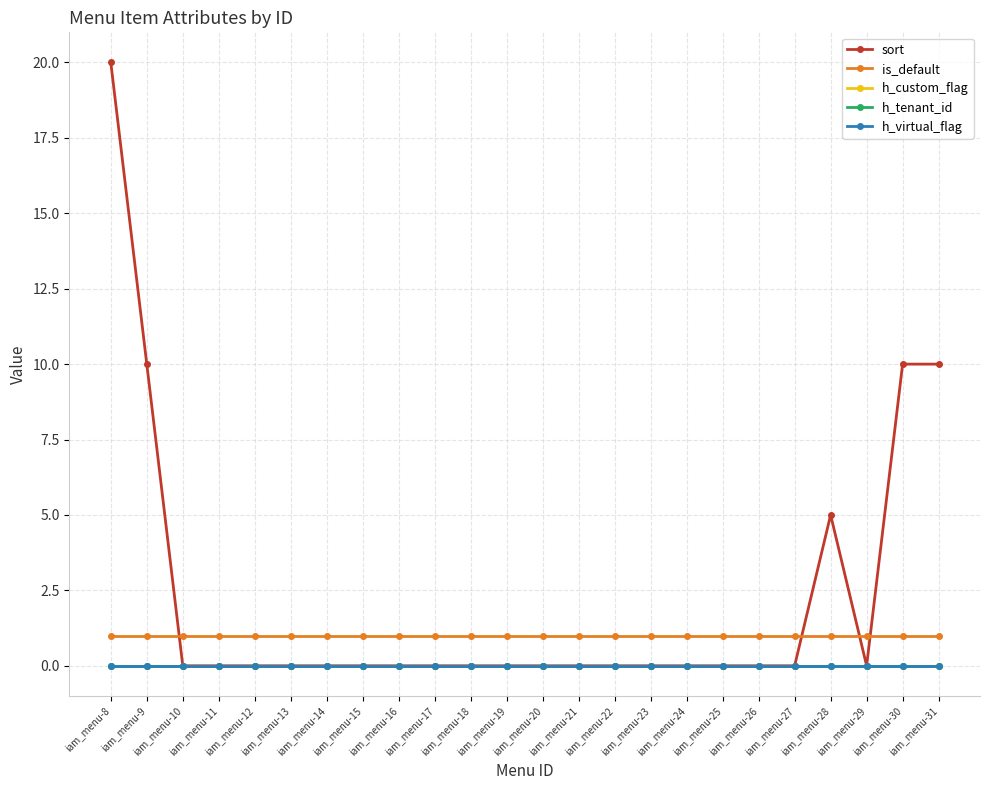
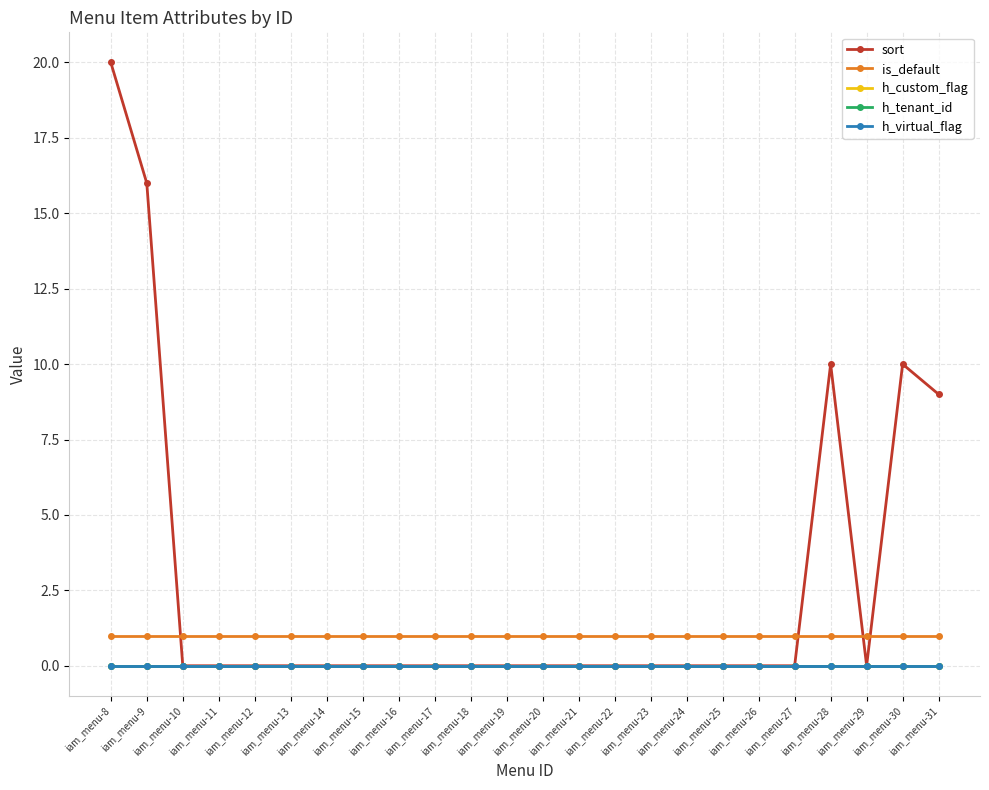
  {
    "sort": {
      "iam_menu-8": 20,
-     "iam_menu-9": 10,
-     "iam_menu-28": 5,
+     "iam_menu-9": 16,
+     "iam_menu-28": 10,
      "iam_menu-30": 10,
-     "iam_menu-31": 10
+     "iam_menu-31": 9
    },
    "is_default": {
      "iam_menu-8": 1,
      "iam_menu-9": 1,
      "iam_menu-10": 1,
      "iam_menu-11": 1,
      "iam_menu-12": 1,
      "iam_menu-13": 1,
      "iam_menu-14": 1,
      "iam_menu-15": 1,
      "iam_menu-16": 1,
      "iam_menu-17": 1,
      "iam_menu-18": 1,
      "iam_menu-19": 1,
      "iam_menu-20": 1,
      "iam_menu-21": 1,
      "iam_menu-22": 1,
      "iam_menu-23": 1,
      "iam_menu-24": 1,
      "iam_menu-25": 1,
      "iam_menu-26": 1,
      "iam_menu-27": 1,
      "iam_menu-28": 1,
      "iam_menu-29": 1,
      "iam_menu-30": 1,
      "iam_menu-31": 1
    },
    "h_virtual_flag": {
      "iam_menu-8": 0,
      "iam_menu-9": 0,
      "iam_menu-28": 0,
      "iam_menu-30": 0,
      "iam_menu-31": 0
    }
  }
